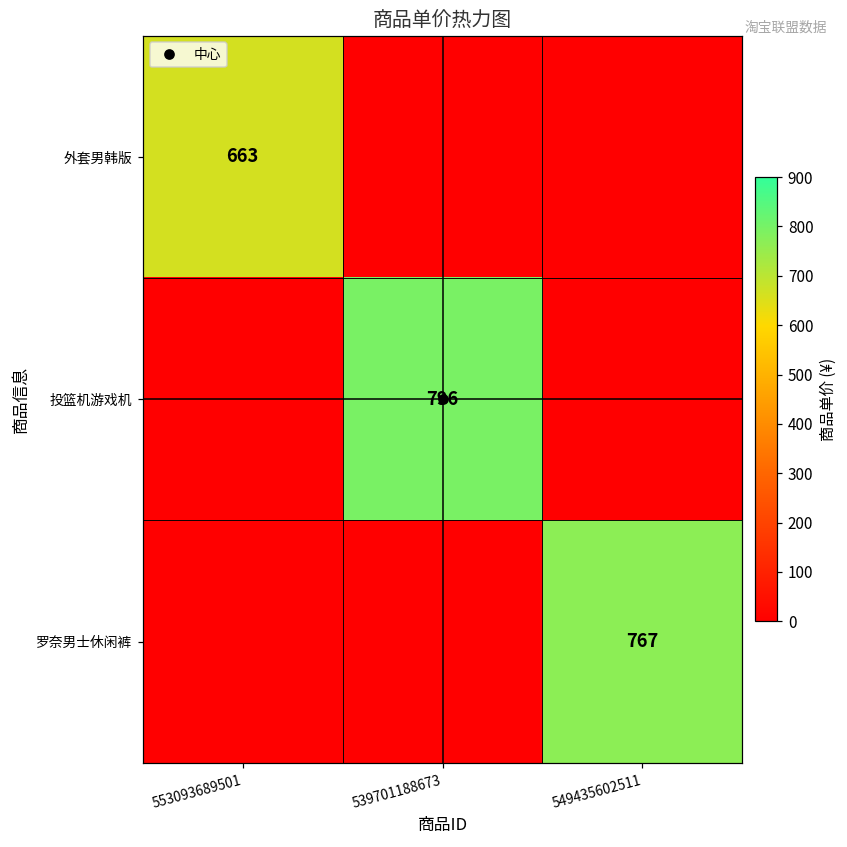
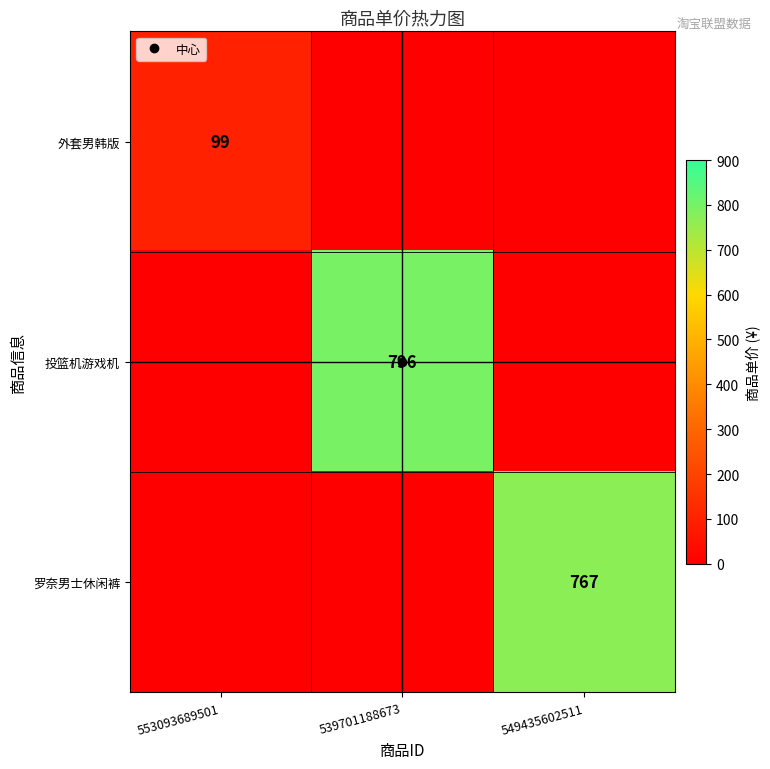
  {
    "外套男韩版": {
-     "553093689501": 663
+     "553093689501": 99
    },
    "罗奈男士休闲裤": {
      "549435602511": 767
    }
  }
